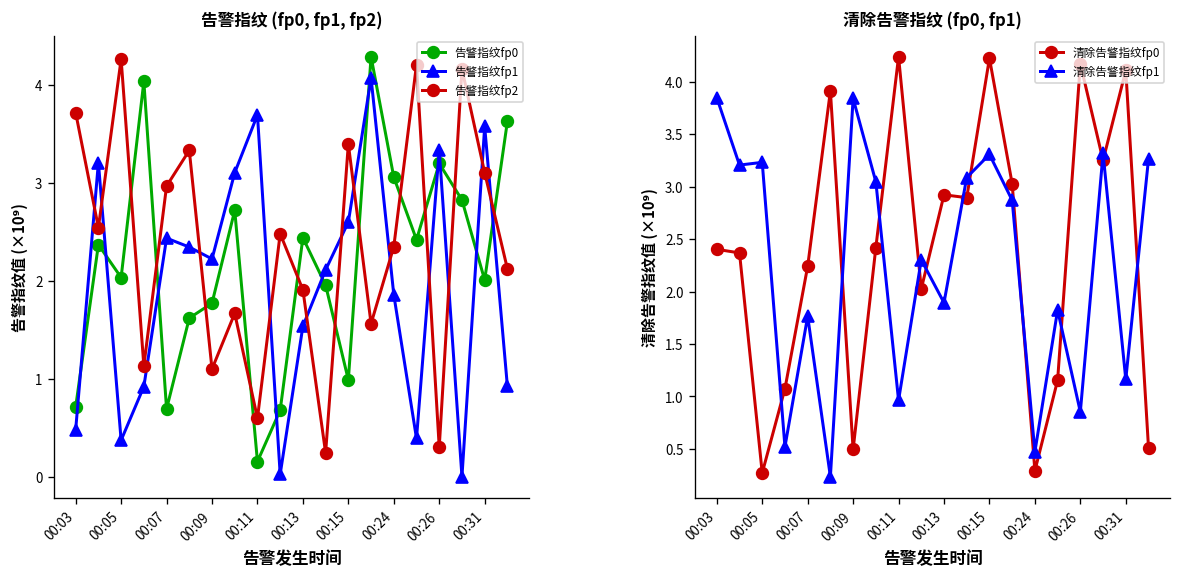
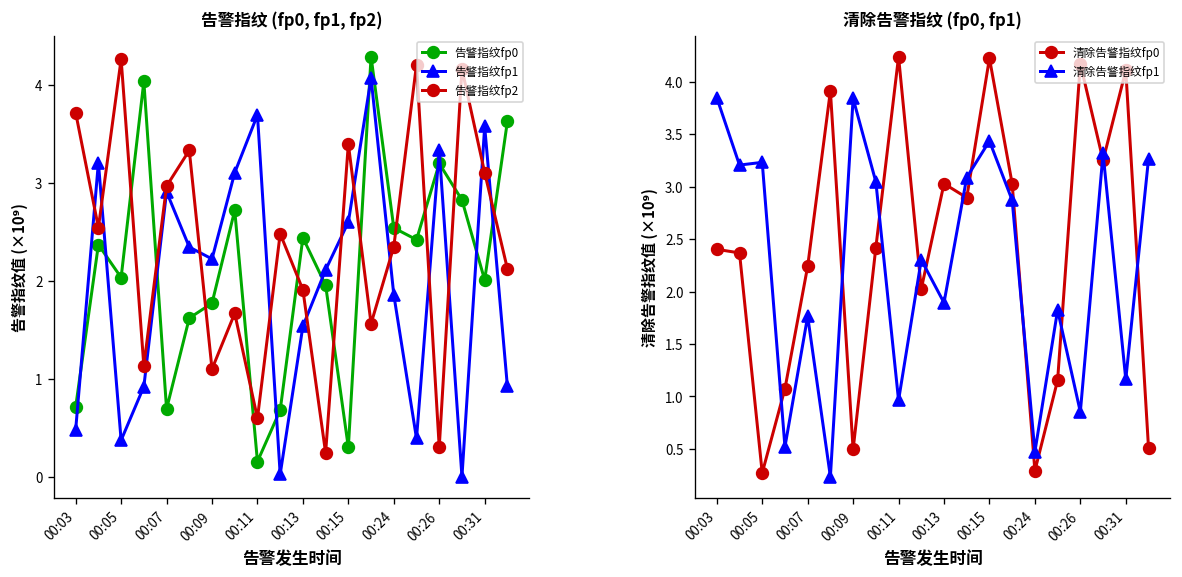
  {
    "告警指纹 (fp0, fp1, fp2)": {
      "告警指纹fp0": {
        "00:03": 0.7,
        "00:05": 2.0,
        "00:07": 0.7,
        "00:09": 1.8,
        "00:11": 0.2,
        "00:13": 2.4,
-       "00:15": 1.0,
-       "00:24": 3.1,
+       "00:15": 0.3,
+       "00:24": 2.5,
        "00:26": 3.2,
        "00:31": 2.0
      },
      "告警指纹fp1": {
        "00:03": 0.5,
        "00:05": 0.4,
-       "00:07": 2.4,
+       "00:07": 2.9,
        "00:09": 2.2,
        "00:11": 3.7,
        "00:13": 1.5,
        "00:15": 2.6,
        "00:24": 1.9,
        "00:26": 3.3,
        "00:31": 3.6
      },
      "告警指纹fp2": {
        "00:03": 3.7,
        "00:05": 4.3,
        "00:07": 3.0,
        "00:09": 1.1,
        "00:11": 0.6,
        "00:13": 1.9,
        "00:15": 3.4,
        "00:24": 2.3,
        "00:26": 0.3,
        "00:31": 3.1
      }
    },
    "清除告警指纹 (fp0, fp1)": {
      "清除告警指纹fp0": {
        "00:03": 2.4,
        "00:05": 0.3,
        "00:07": 2.2,
        "00:09": 0.5,
        "00:11": 4.2,
-       "00:13": 2.9,
+       "00:13": 3.0,
        "00:15": 4.2,
        "00:24": 0.3
      },
      "清除告警指纹fp1": {
        "00:03": 3.8,
        "00:05": 3.2,
        "00:07": 1.8,
        "00:09": 3.8,
        "00:11": 1.0,
        "00:13": 1.9,
-       "00:15": 3.3,
+       "00:15": 3.4,
        "00:24": 0.5,
        "00:26": 0.9,
        "00:31": 1.2
      }
    }
  }
